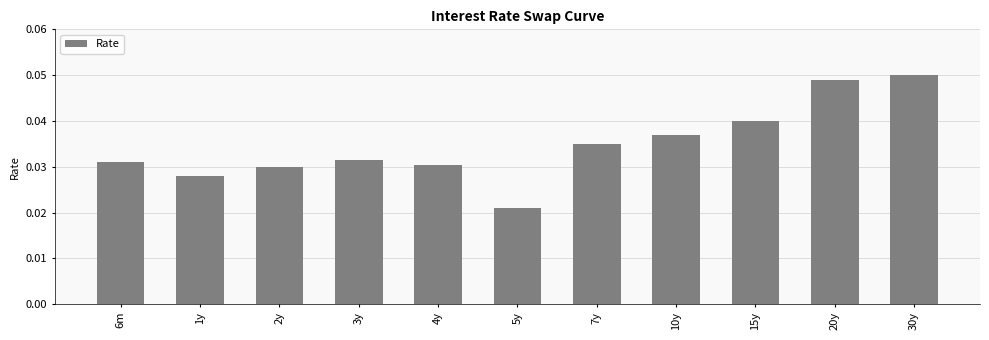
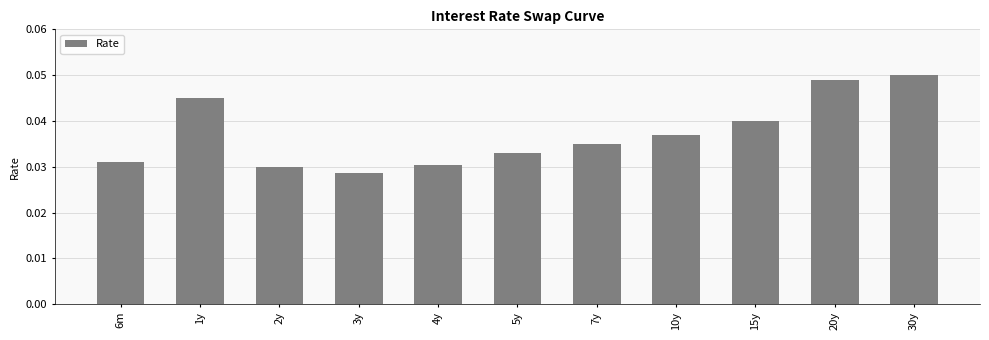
  {
    "6m": 0.031,
-   "1y": 0.028,
+   "1y": 0.045,
    "2y": 0.030,
-   "3y": 0.032,
+   "3y": 0.029,
    "4y": 0.030,
-   "5y": 0.021,
+   "5y": 0.033,
    "7y": 0.035,
    "10y": 0.037,
    "15y": 0.040,
    "20y": 0.049,
    "30y": 0.050
  }
